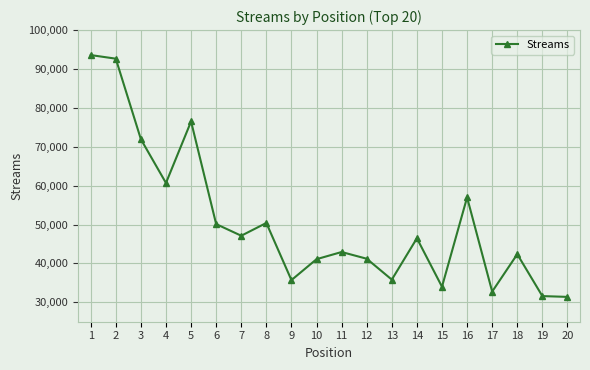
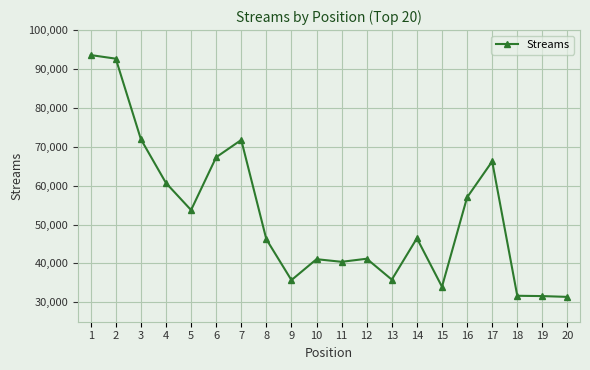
  {
    "1": "94,000",
    "2": "93,000",
    "3": "72,000",
    "4": "61,000",
-   "5": "76,000",
-   "6": "50,000",
-   "7": "47,000",
-   "8": "50,000",
+   "5": "54,000",
+   "6": "67,000",
+   "7": "72,000",
+   "8": "46,000",
    "9": "36,000",
    "10": "41,000",
-   "11": "43,000",
+   "11": "40,000",
    "12": "41,000",
    "13": "36,000",
    "14": "46,000",
    "15": "34,000",
    "16": "57,000",
-   "17": "33,000",
-   "18": "42,000",
+   "17": "66,000",
+   "18": "32,000",
    "19": "32,000",
    "20": "31,000"
  }
